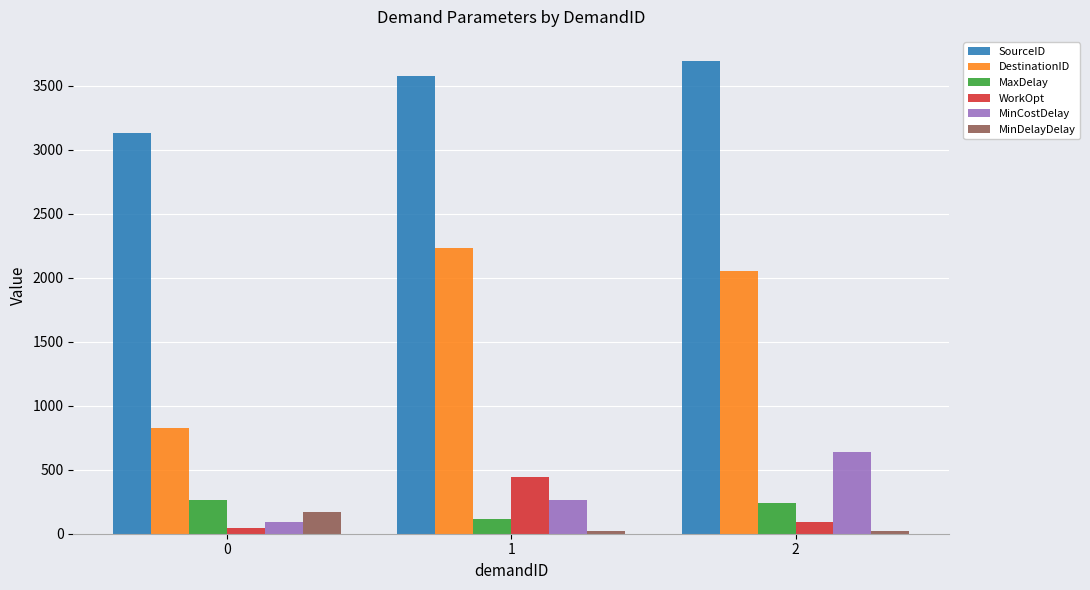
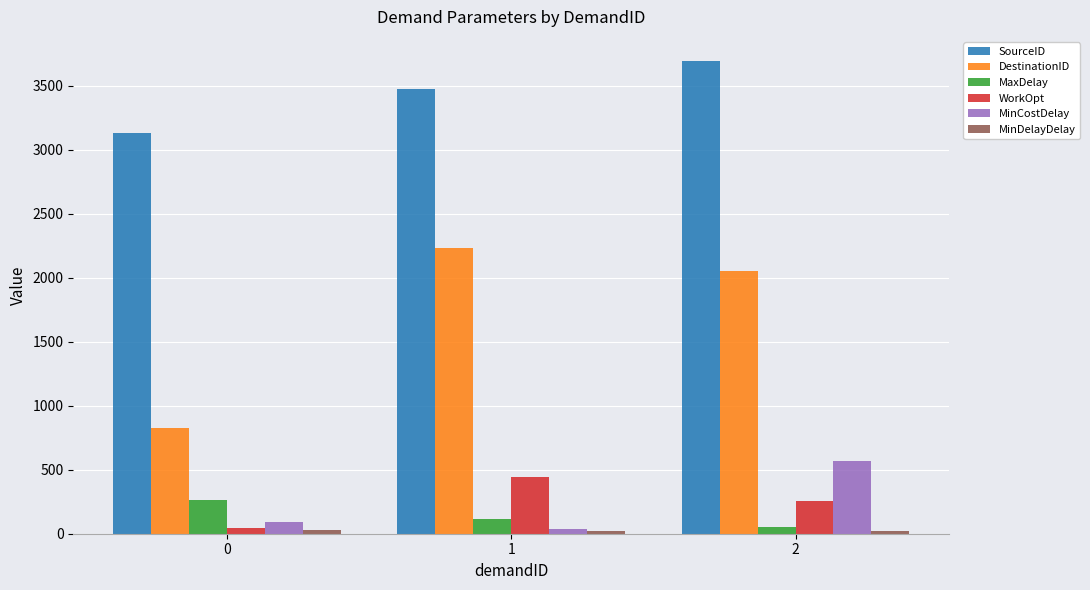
  {
    "SourceID": {
      "0": 3130,
-     "1": 3580,
+     "1": 3480,
      "2": 3700
    },
    "DestinationID": {
      "0": 830,
      "1": 2230,
      "2": 2060
    },
    "MaxDelay": {
      "0": 260,
      "1": 120,
-     "2": 240
+     "2": 50
    },
    "WorkOpt": {
      "0": 40,
      "1": 440,
-     "2": 100
+     "2": 250
    },
    "MinCostDelay": {
      "0": 90,
-     "1": 260,
-     "2": 640
+     "1": 30,
+     "2": 570
    },
    "MinDelayDelay": {
-     "0": 170,
+     "0": 30,
      "2": 20
    }
  }
